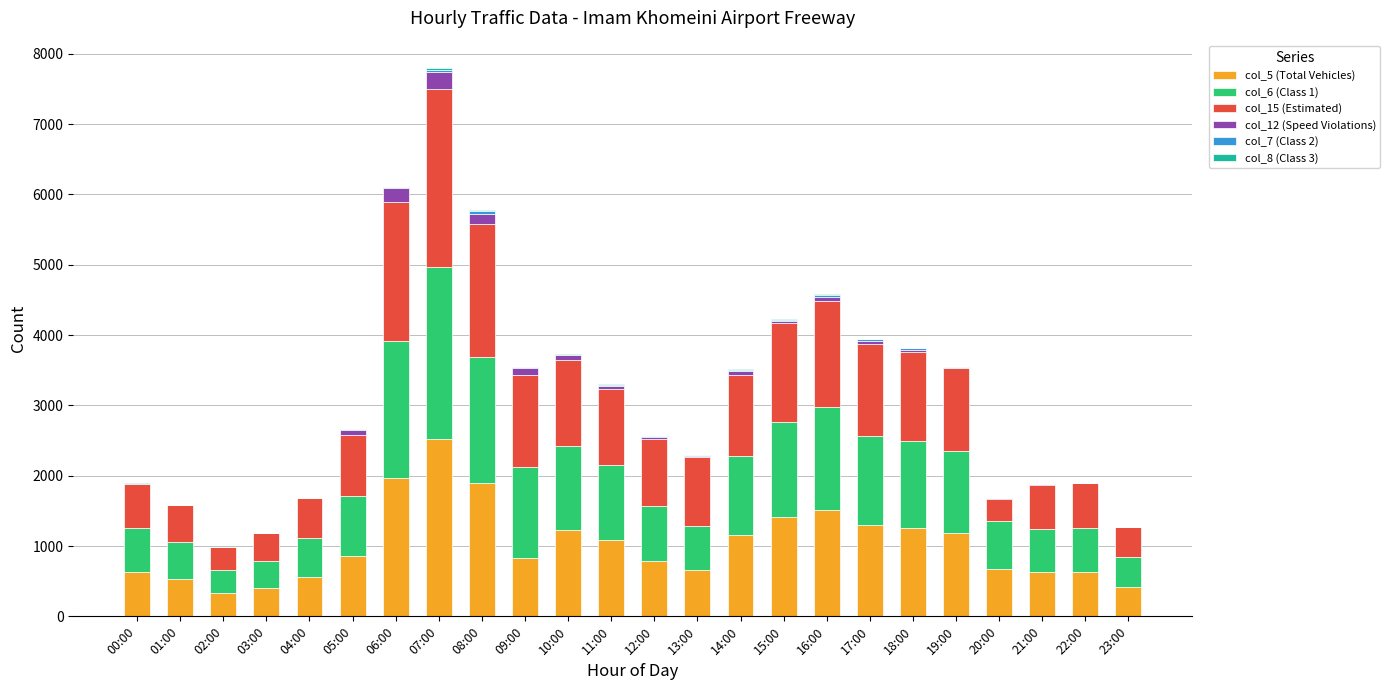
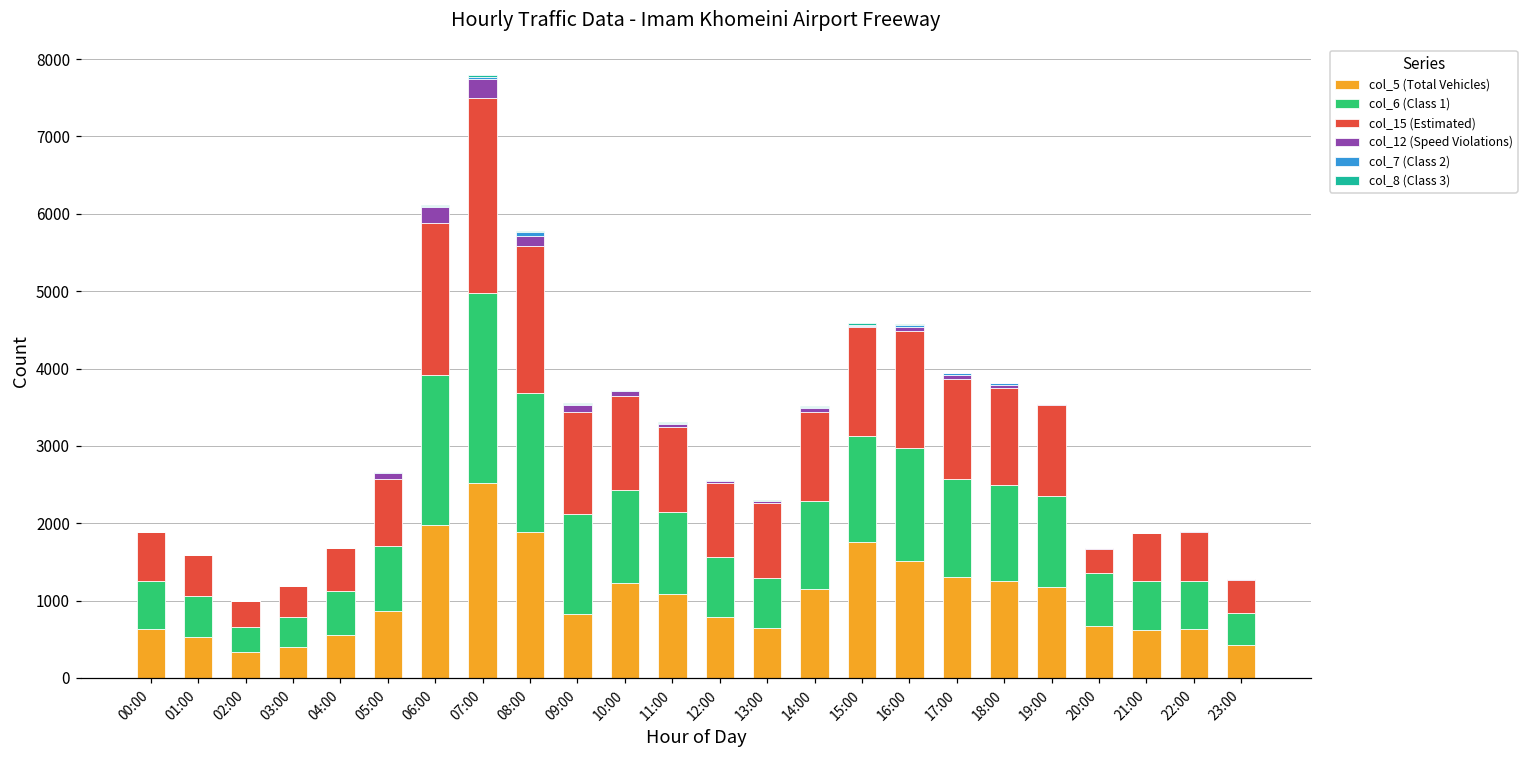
  {
    "col_5 (Total Vehicles)": {
      "00:00": 600,
      "01:00": 500,
      "02:00": 300,
      "03:00": 400,
      "04:00": 600,
      "05:00": 900,
      "06:00": 2000,
      "07:00": 2500,
      "08:00": 1900,
      "09:00": 800,
      "10:00": 1200,
      "11:00": 1100,
      "12:00": 800,
      "13:00": 700,
      "14:00": 1200,
-     "15:00": 1400,
+     "15:00": 1800,
      "16:00": 1500,
      "17:00": 1300,
      "18:00": 1300,
      "19:00": 1200,
      "20:00": 700,
      "21:00": 600,
      "22:00": 600,
      "23:00": 400
    },
    "col_15 (Estimated)": {
      "00:00": 600,
      "01:00": 500,
      "02:00": 300,
      "03:00": 400,
      "04:00": 600,
      "05:00": 900,
      "06:00": 2000,
      "07:00": 2500,
      "08:00": 1900,
      "09:00": 1300,
      "10:00": 1200,
      "11:00": 1100,
      "12:00": 1000,
      "13:00": 1000,
      "14:00": 1200,
      "15:00": 1400,
      "16:00": 1500,
      "17:00": 1300,
      "18:00": 1300,
      "19:00": 1200,
      "20:00": 300,
      "21:00": 600,
      "22:00": 600,
      "23:00": 400
    },
    "col_12 (Speed Violations)": {
      "01:00": 0,
      "02:00": 0,
      "05:00": 100,
      "06:00": 200,
      "07:00": 200,
      "08:00": 100,
      "09:00": 100,
      "10:00": 100,
      "11:00": 0,
      "14:00": 100,
      "16:00": 100,
      "17:00": 100,
      "18:00": 0
    },
    "col_7 (Class 2)": {
      "02:00": 0,
      "08:00": 0,
      "22:00": 0
    }
  }
